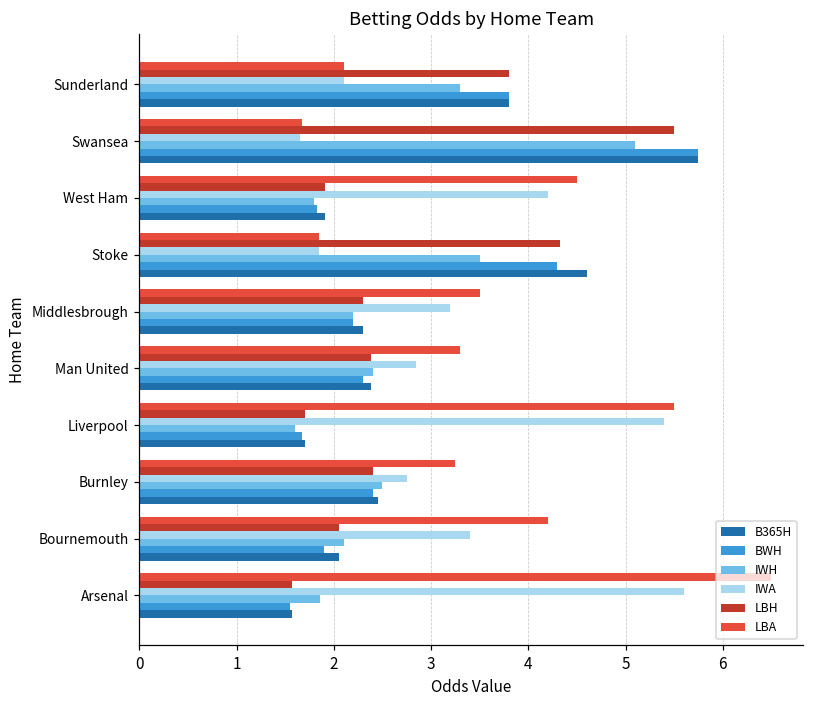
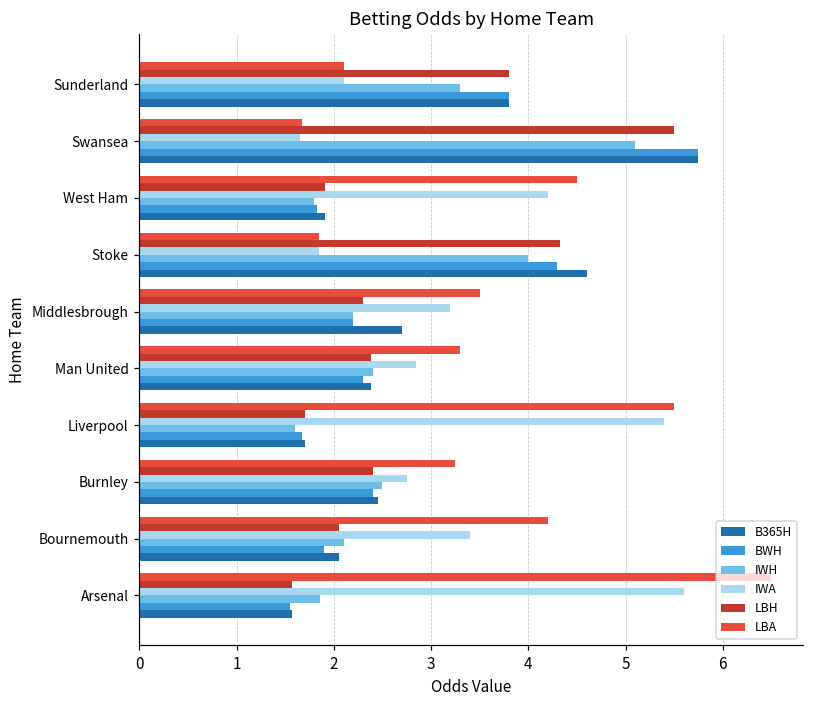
  {
    "B365H": {
      "Sunderland": 3.8,
      "Swansea": 5.8,
      "West Ham": 1.9,
      "Stoke": 4.6,
-     "Middlesbrough": 2.3,
+     "Middlesbrough": 2.7,
      "Man United": 2.4,
      "Liverpool": 1.7,
      "Burnley": 2.5,
      "Bournemouth": 2.1,
      "Arsenal": 1.6
    },
    "BWH": {
      "Sunderland": 3.8,
      "Swansea": 5.8,
      "West Ham": 1.8,
      "Stoke": 4.3,
      "Middlesbrough": 2.2,
      "Man United": 2.3,
      "Liverpool": 1.7,
      "Burnley": 2.4,
      "Bournemouth": 1.9,
      "Arsenal": 1.6
    },
    "IWH": {
      "Sunderland": 3.3,
      "Swansea": 5.1,
      "West Ham": 1.8,
-     "Stoke": 3.5,
+     "Stoke": 4.0,
      "Middlesbrough": 2.2,
      "Man United": 2.4,
      "Liverpool": 1.6,
      "Burnley": 2.5,
      "Bournemouth": 2.1,
      "Arsenal": 1.9
    },
    "IWA": {
      "Sunderland": 2.1,
      "Swansea": 1.7,
      "West Ham": 4.2,
      "Stoke": 1.9,
      "Middlesbrough": 3.2,
      "Man United": 2.9,
      "Liverpool": 5.4,
      "Burnley": 2.8,
      "Bournemouth": 3.4,
      "Arsenal": 5.6
    }
  }
